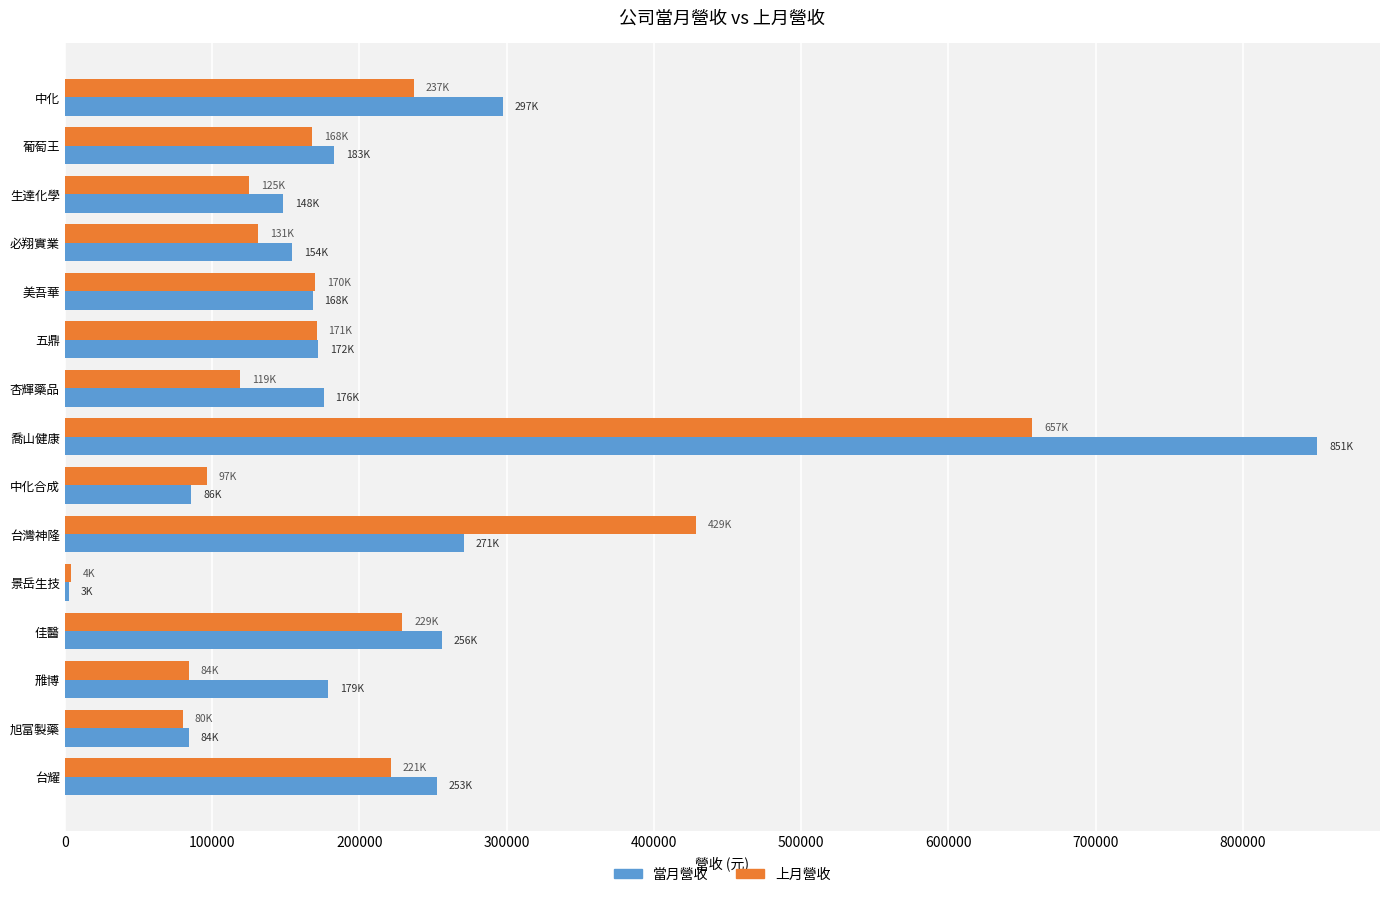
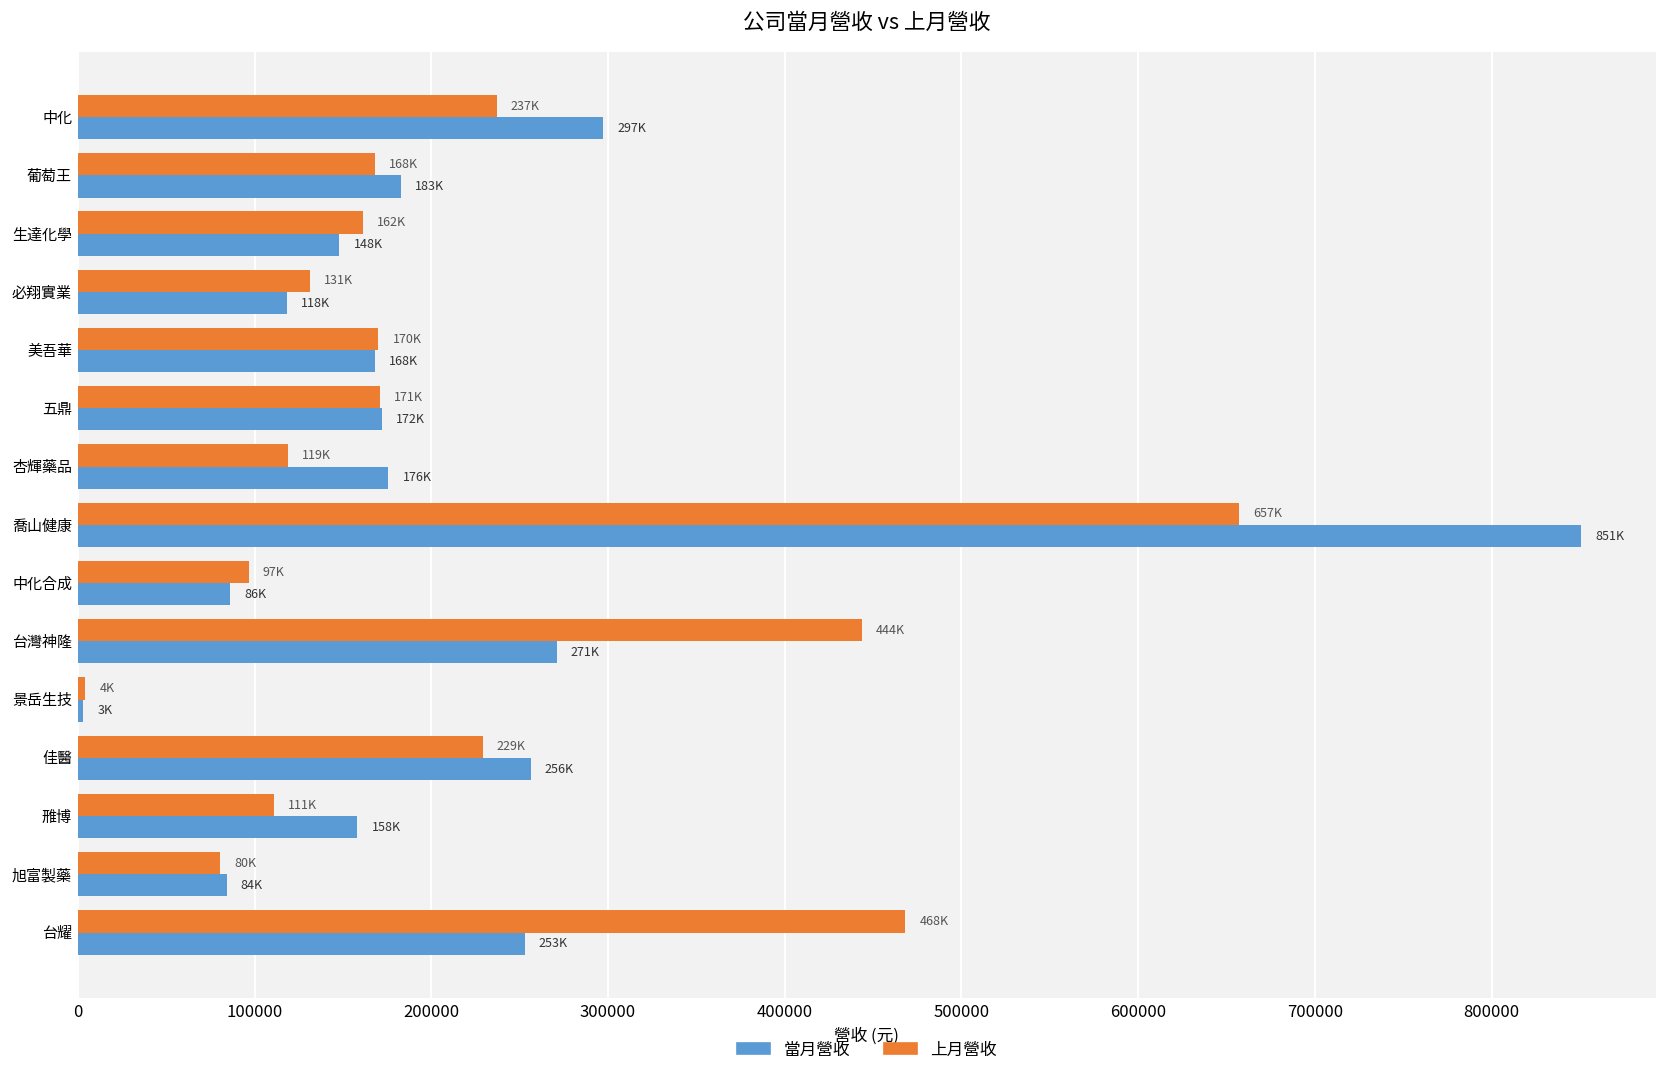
  {
    "當月營收": {
      "中化": "297K",
      "葡萄王": "183K",
      "生達化學": "148K",
-     "必翔實業": "154K",
+     "必翔實業": "118K",
      "美吾華": "168K",
      "五鼎": "172K",
      "杏輝藥品": "176K",
      "喬山健康": "851K",
      "中化合成": "86K",
      "台灣神隆": "271K",
      "景岳生技": "3K",
      "佳醫": "256K",
-     "雃博": "179K",
+     "雃博": "158K",
      "旭富製藥": "84K",
      "台耀": "253K"
    },
    "上月營收": {
      "中化": "237K",
      "葡萄王": "168K",
-     "生達化學": "125K",
+     "生達化學": "162K",
      "必翔實業": "131K",
      "美吾華": "170K",
      "五鼎": "171K",
      "杏輝藥品": "119K",
      "喬山健康": "657K",
      "中化合成": "97K",
-     "台灣神隆": "429K",
+     "台灣神隆": "444K",
      "景岳生技": "4K",
      "佳醫": "229K",
-     "雃博": "84K",
+     "雃博": "111K",
      "旭富製藥": "80K",
-     "台耀": "221K"
+     "台耀": "468K"
    }
  }
